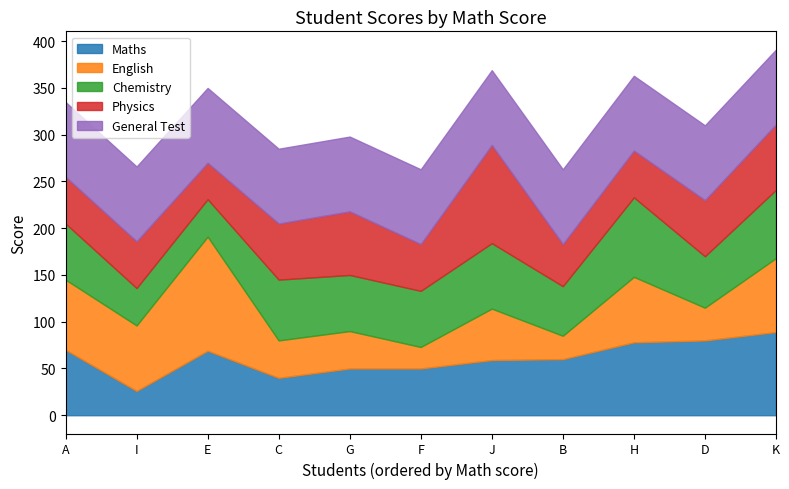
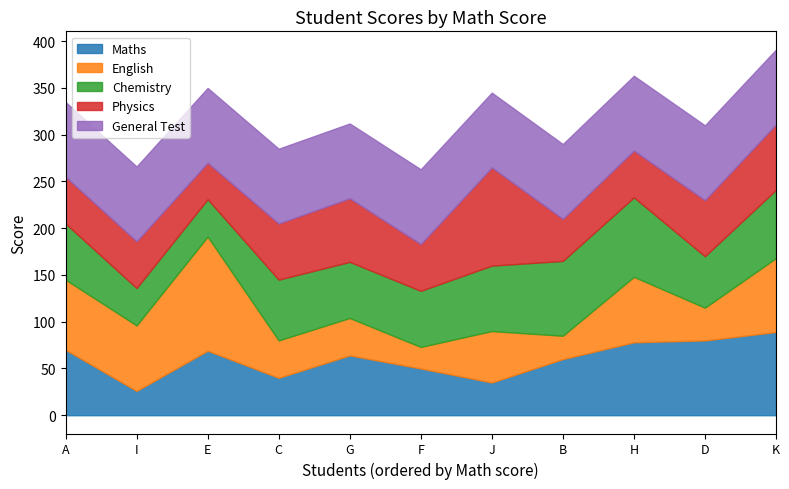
  {
    "Maths": {
      "A": 70,
      "I": 30,
      "E": 70,
      "C": 40,
-     "G": 50,
+     "G": 60,
      "F": 50,
-     "J": 60,
+     "J": 40,
      "B": 60,
      "H": 80,
      "D": 80,
      "K": 90
    },
    "English": {
      "A": 80,
      "I": 70,
      "E": 120,
      "C": 40,
      "G": 40,
      "F": 20,
      "J": 60,
      "B": 30,
      "H": 70,
      "D": 40,
      "K": 80
    },
    "Chemistry": {
      "A": 60,
      "I": 40,
      "E": 40,
      "C": 70,
      "G": 60,
      "F": 60,
      "J": 70,
-     "B": 50,
+     "B": 80,
      "H": 90,
      "D": 60,
      "K": 70
    },
    "Physics": {
      "A": 50,
      "I": 50,
      "E": 40,
      "C": 60,
      "G": 70,
      "F": 50,
      "J": 110,
      "B": 50,
      "H": 50,
      "D": 60,
      "K": 70
    },
    "General Test": {
      "A": 80,
      "I": 80,
      "E": 80,
      "C": 80,
      "G": 80,
      "F": 80,
      "J": 80,
      "B": 80,
      "H": 80,
      "D": 80,
      "K": 80
    }
  }
